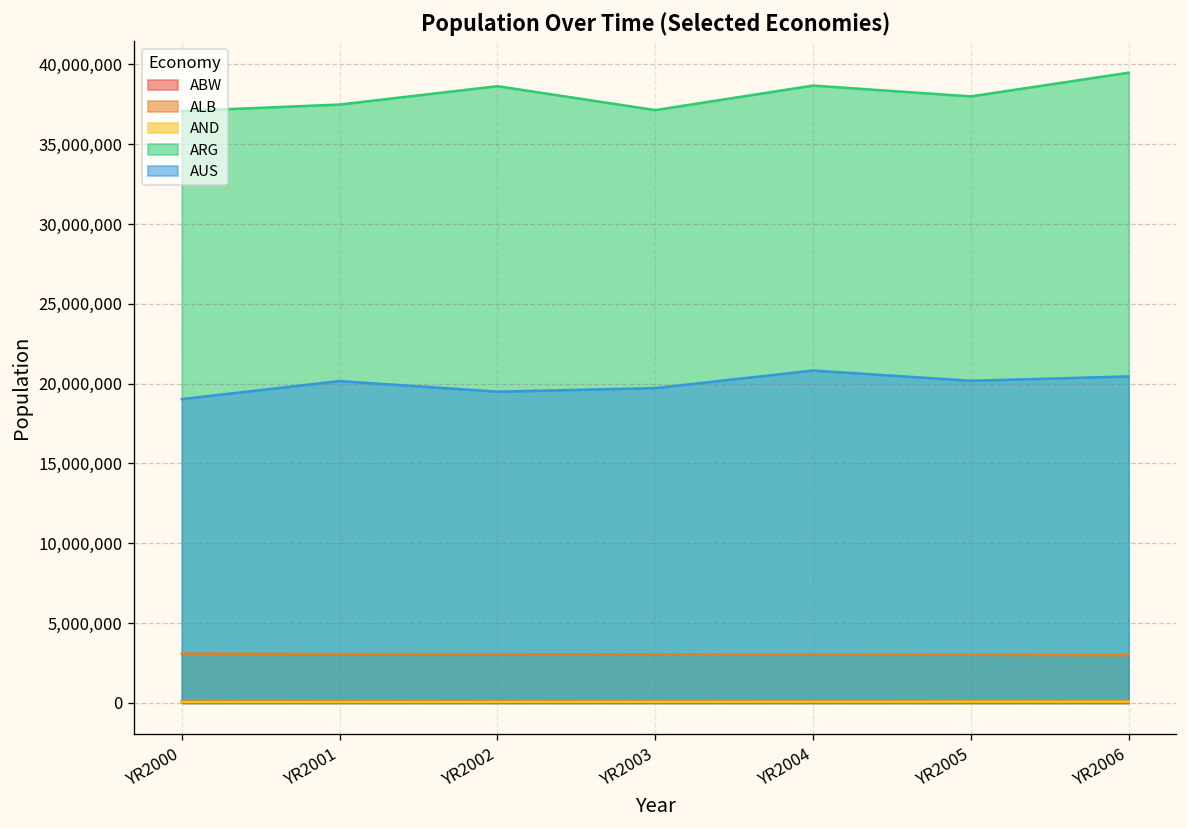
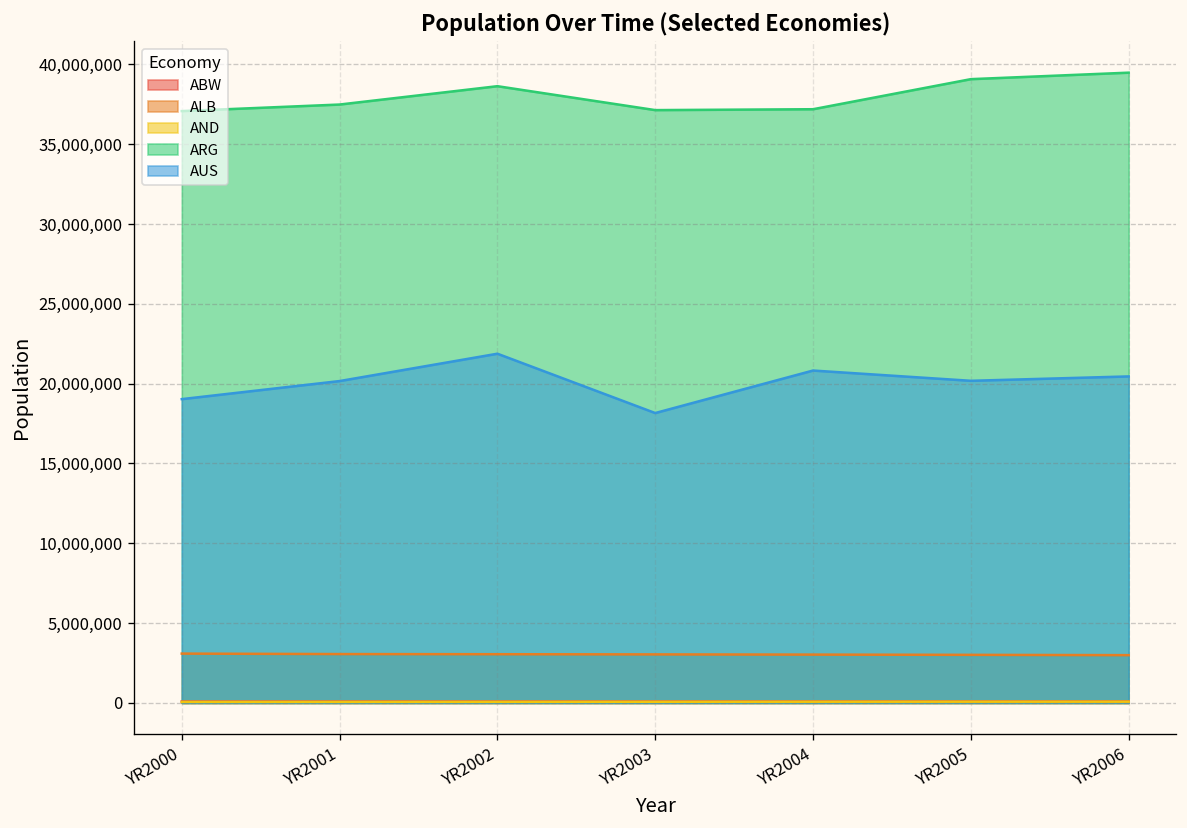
  {
    "ARG": {
      "YR2001": "37,500,000",
      "YR2002": "38,600,000",
      "YR2003": "37,100,000",
-     "YR2004": "38,700,000",
-     "YR2005": "38,000,000",
+     "YR2004": "37,200,000",
+     "YR2005": "39,100,000",
      "YR2006": "39,500,000"
    },
    "AUS": {
      "YR2000": "19,000,000",
      "YR2001": "20,200,000",
-     "YR2002": "19,500,000",
-     "YR2003": "19,700,000",
+     "YR2002": "21,900,000",
+     "YR2003": "18,200,000",
      "YR2004": "20,800,000",
      "YR2005": "20,200,000",
      "YR2006": "20,500,000"
    }
  }
